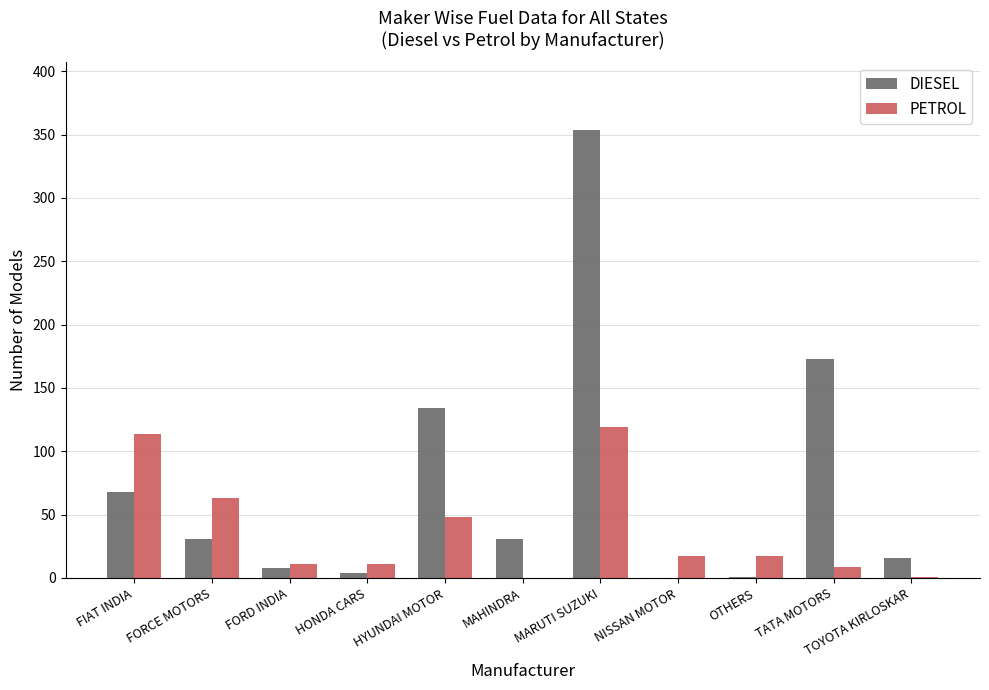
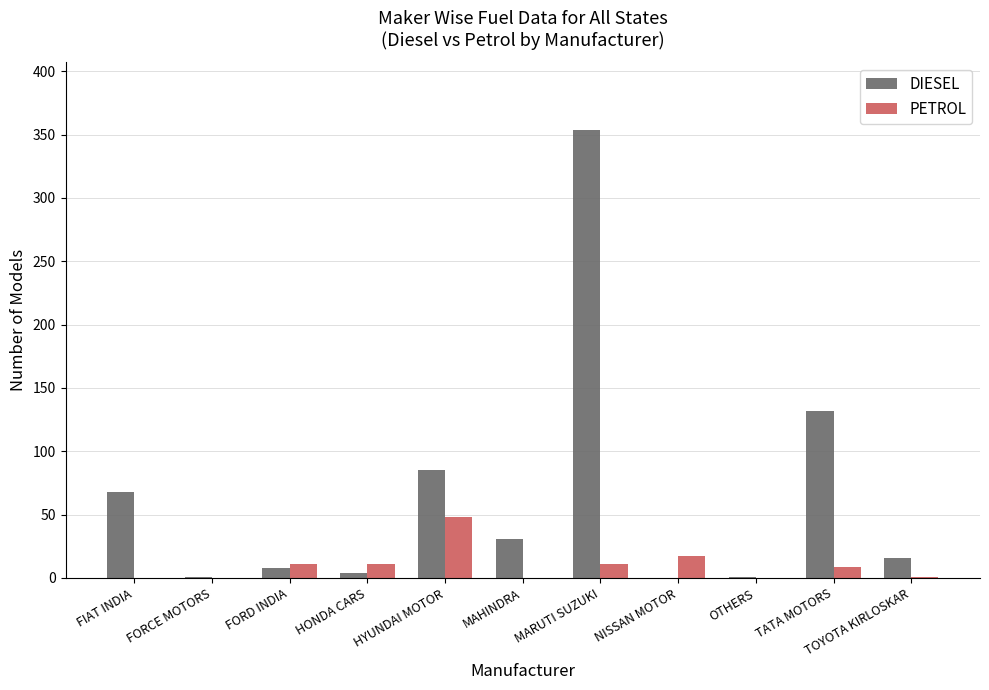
  {
    "DIESEL": {
      "FIAT INDIA": 68,
-     "FORCE MOTORS": 31,
+     "FORCE MOTORS": 1,
      "FORD INDIA": 8,
      "HONDA CARS": 4,
-     "HYUNDAI MOTOR": 134,
+     "HYUNDAI MOTOR": 85,
      "MAHINDRA": 31,
      "MARUTI SUZUKI": 354,
      "NISSAN MOTOR": 0,
-     "TATA MOTORS": 173,
+     "TATA MOTORS": 132,
      "TOYOTA KIRLOSKAR": 16
    },
    "PETROL": {
-     "FIAT INDIA": 114,
-     "FORCE MOTORS": 63,
+     "FIAT INDIA": 0,
+     "FORCE MOTORS": 0,
      "FORD INDIA": 11,
      "HONDA CARS": 11,
      "HYUNDAI MOTOR": 48,
      "MAHINDRA": 0,
-     "MARUTI SUZUKI": 119,
+     "MARUTI SUZUKI": 11,
      "NISSAN MOTOR": 17,
-     "OTHERS": 17,
+     "OTHERS": 0,
      "TATA MOTORS": 9
    }
  }
